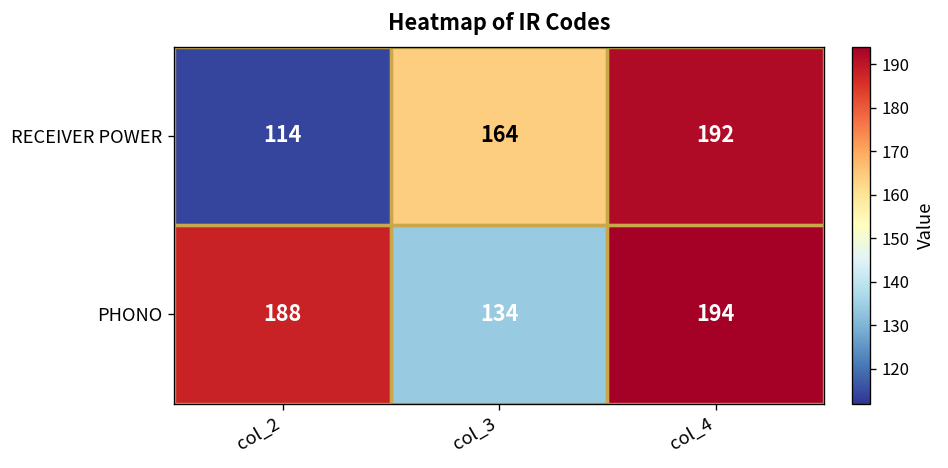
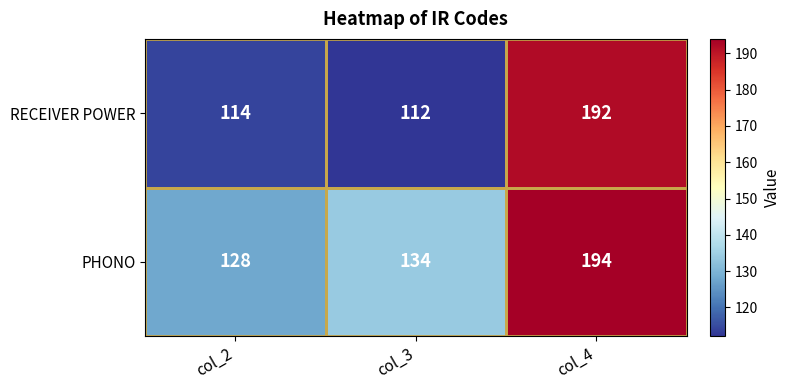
  {
    "RECEIVER POWER": {
      "col_2": 114,
-     "col_3": 164,
+     "col_3": 112,
      "col_4": 192
    },
    "PHONO": {
-     "col_2": 188,
+     "col_2": 128,
      "col_3": 134,
      "col_4": 194
    }
  }
